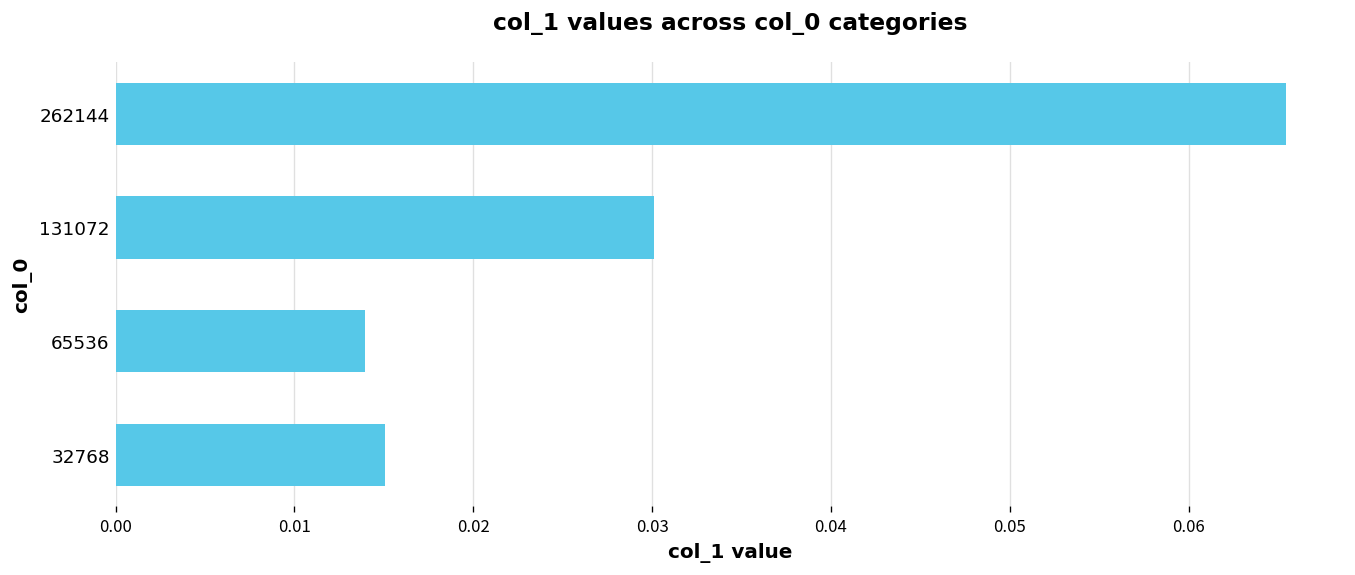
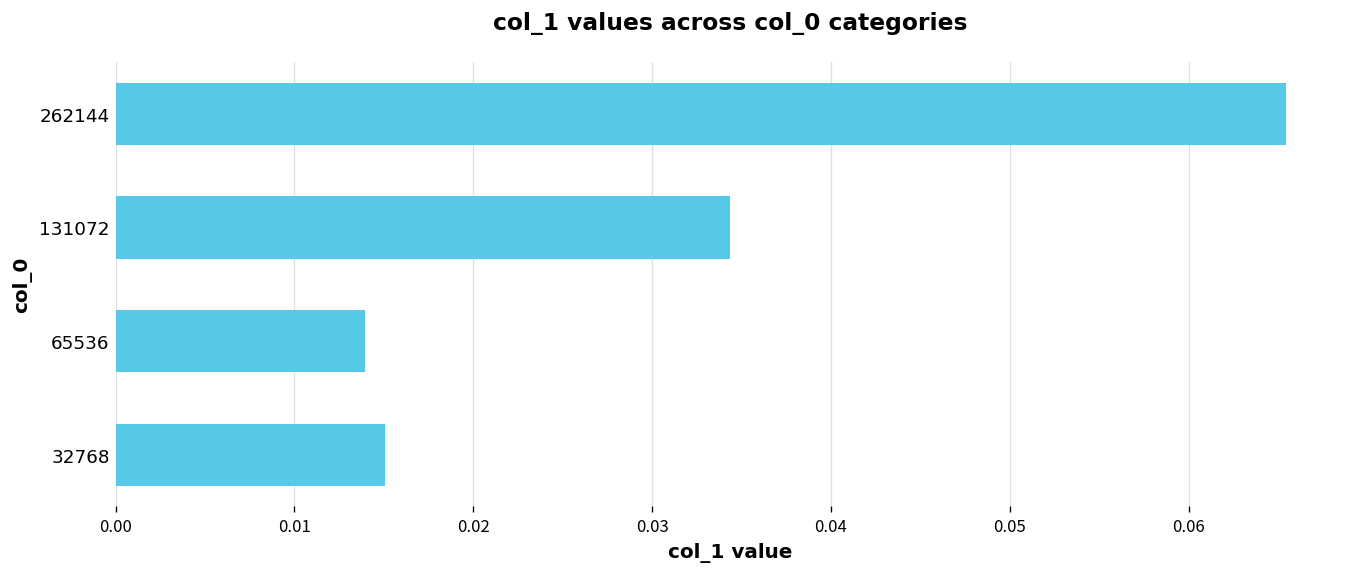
  {
    "262144": 0.0654,
-   "131072": 0.0301,
+   "131072": 0.0343,
    "65536": 0.0139,
    "32768": 0.0151
  }
